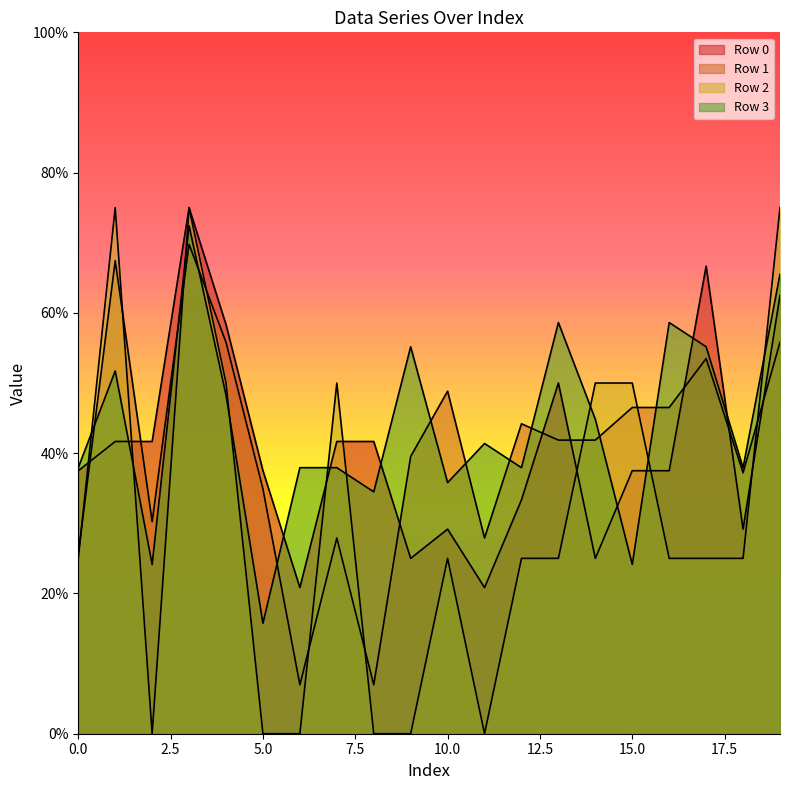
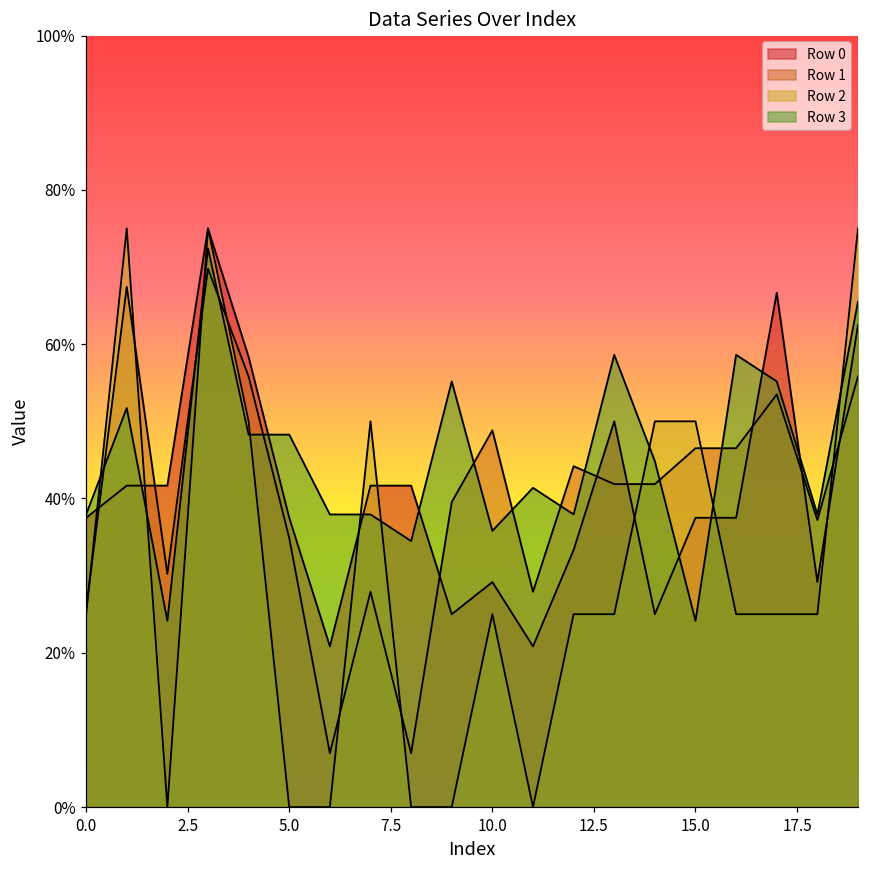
  {
    "Row 3": {
      "0.0": "38%",
-     "5.0": "16%",
+     "5.0": "48%",
      "10.0": "36%",
      "15.0": "24%"
    }
  }
